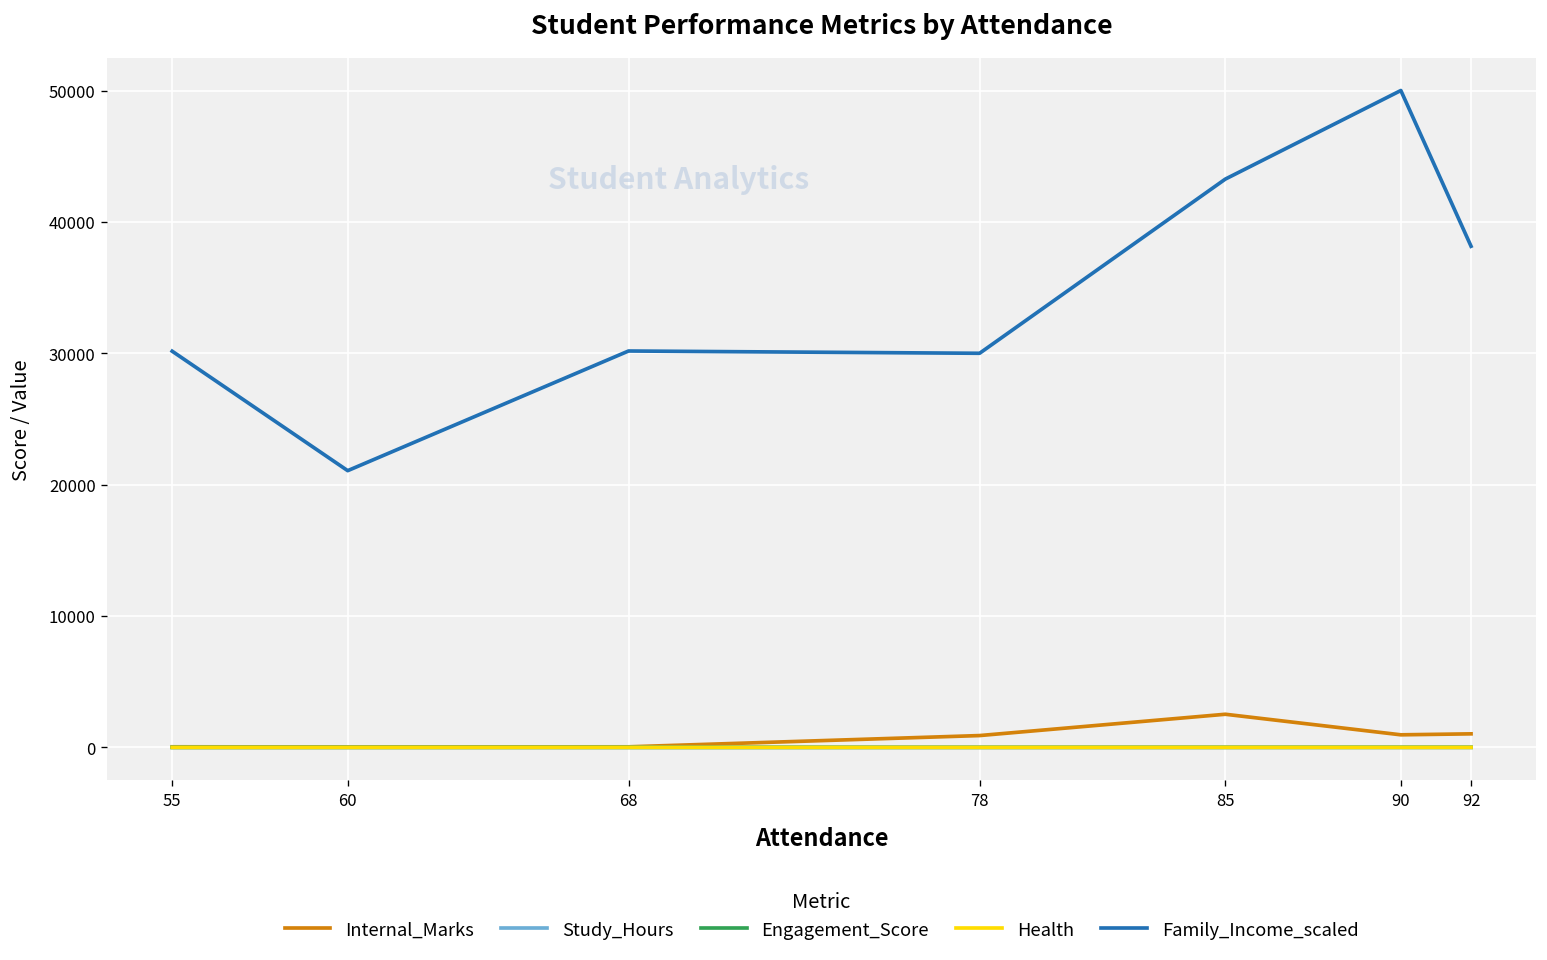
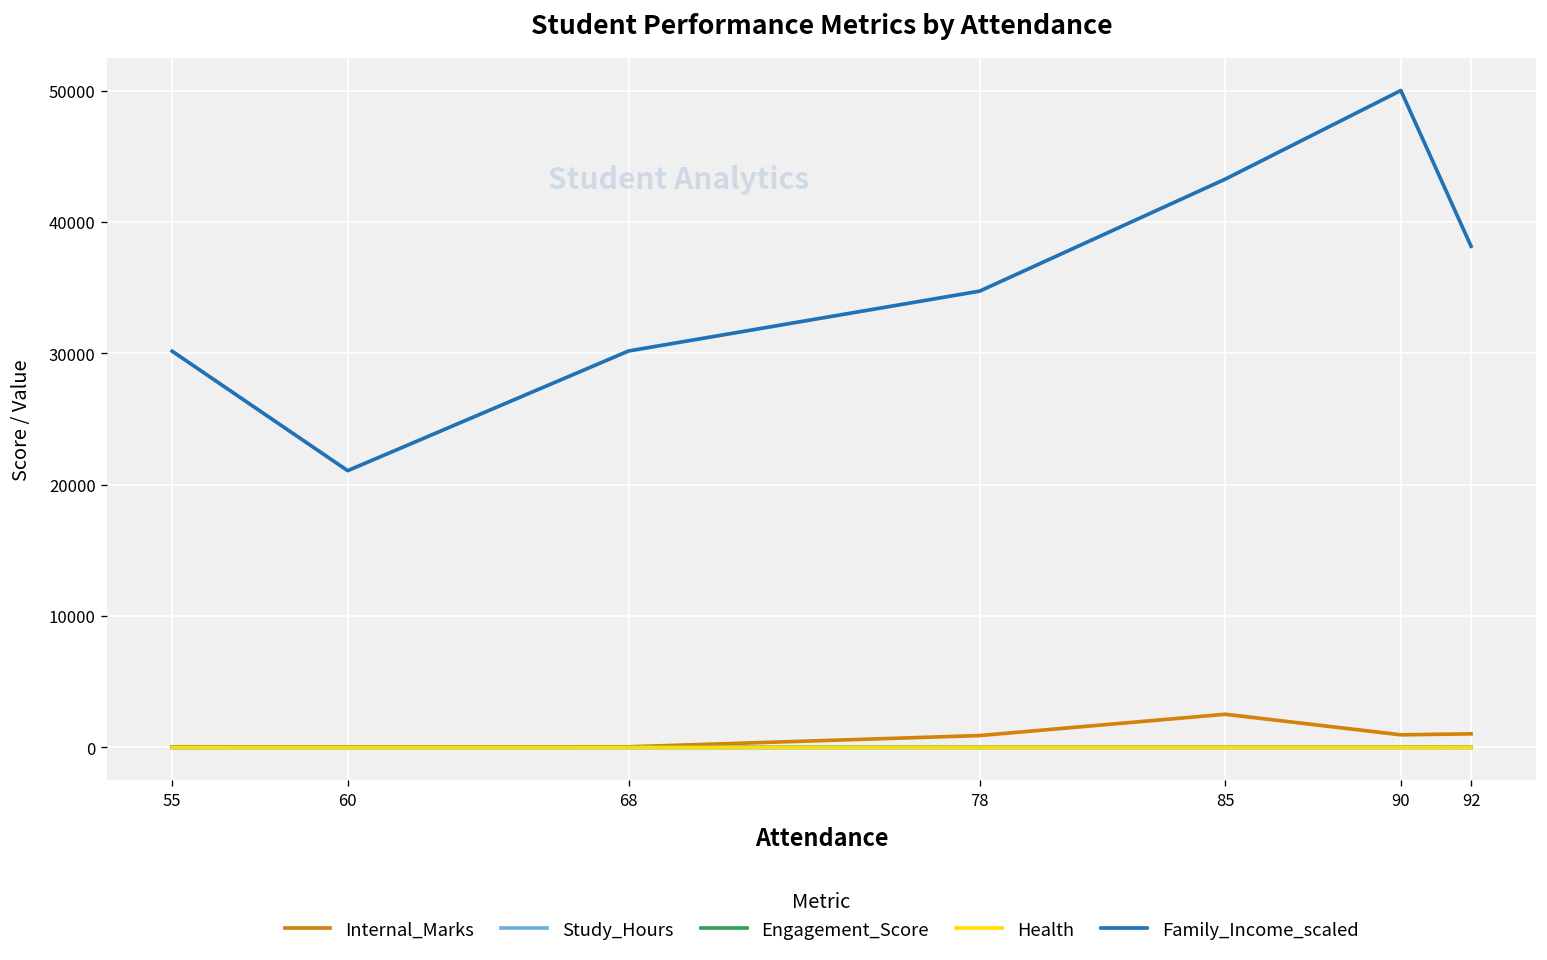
  {
    "Internal_Marks": {
      "78": 900,
      "85": 2500,
      "90": 1000,
      "92": 1000
    },
    "Health": {
      "78": 0,
      "85": 0,
      "90": 0,
      "92": 0
    },
    "Family_Income_scaled": {
      "55": 30200,
      "60": 21100,
      "68": 30200,
-     "78": 30000,
+     "78": 34700,
      "85": 43300,
      "90": 50000,
      "92": 38100
    }
  }
